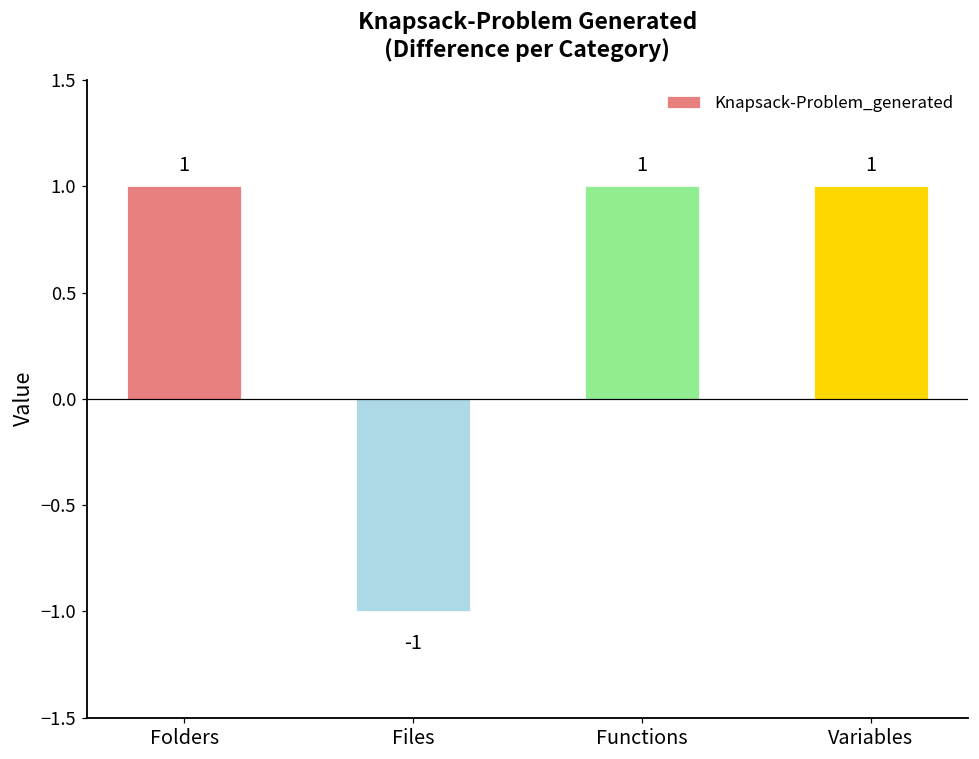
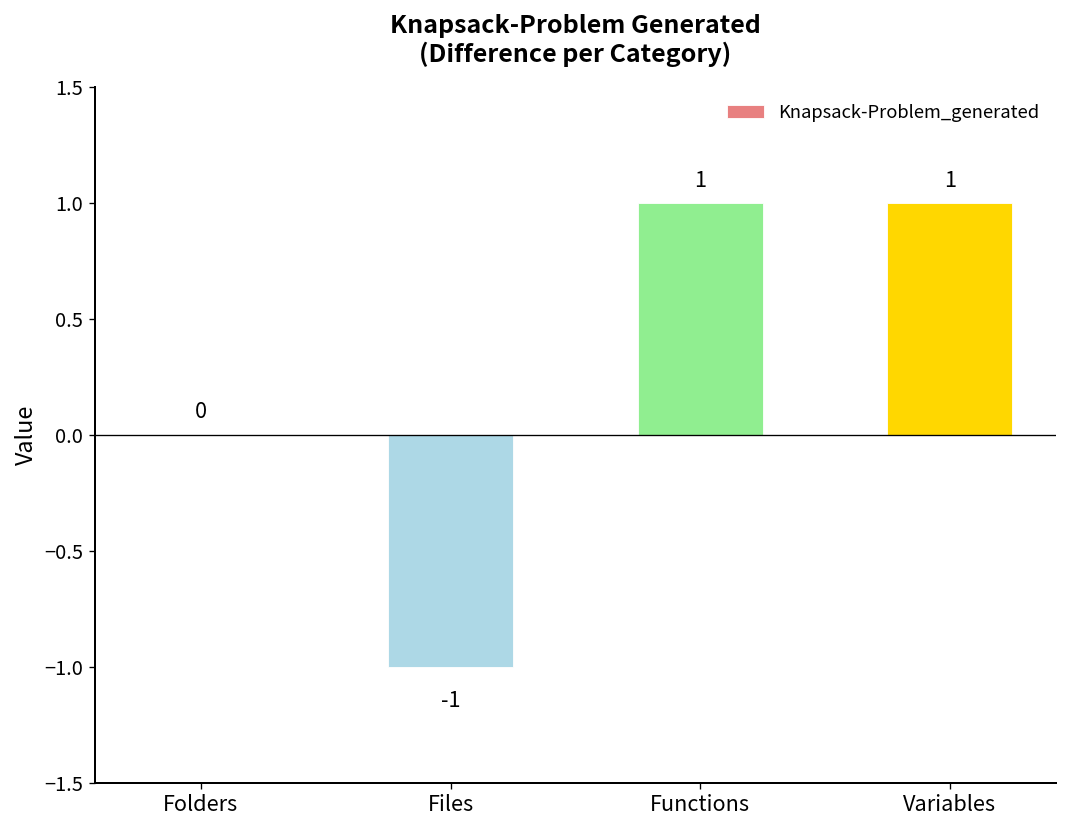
  {
-   "Folders": 1,
+   "Folders": 0,
    "Files": -1,
    "Functions": 1,
    "Variables": 1
  }
